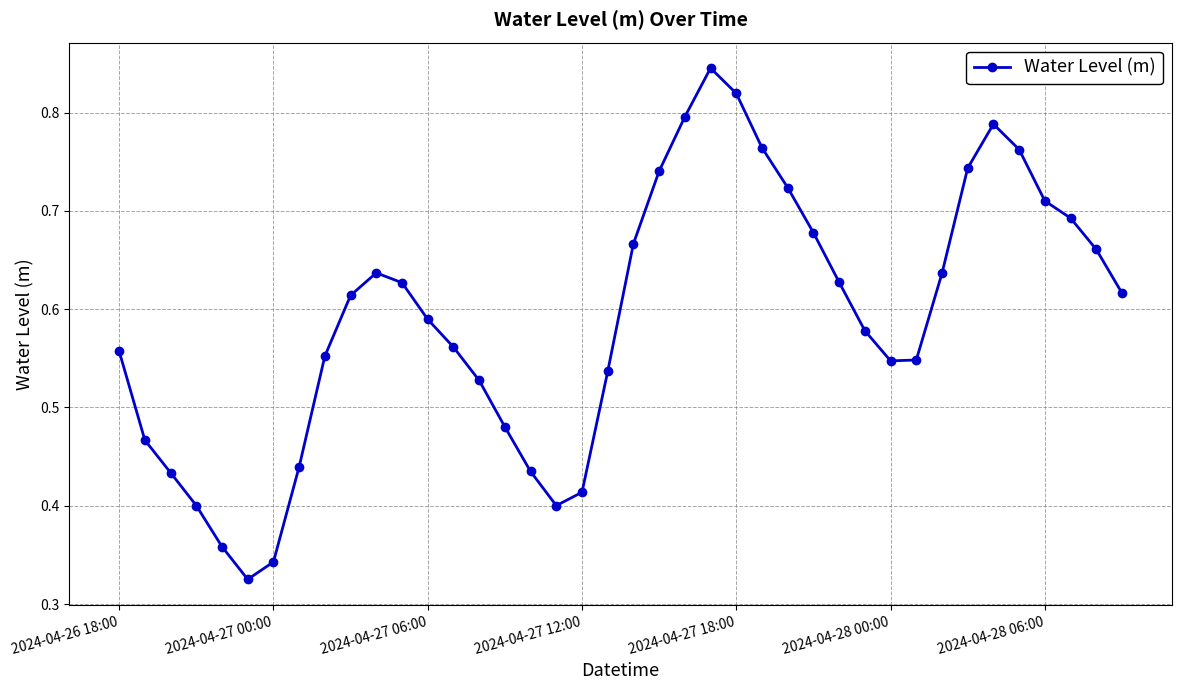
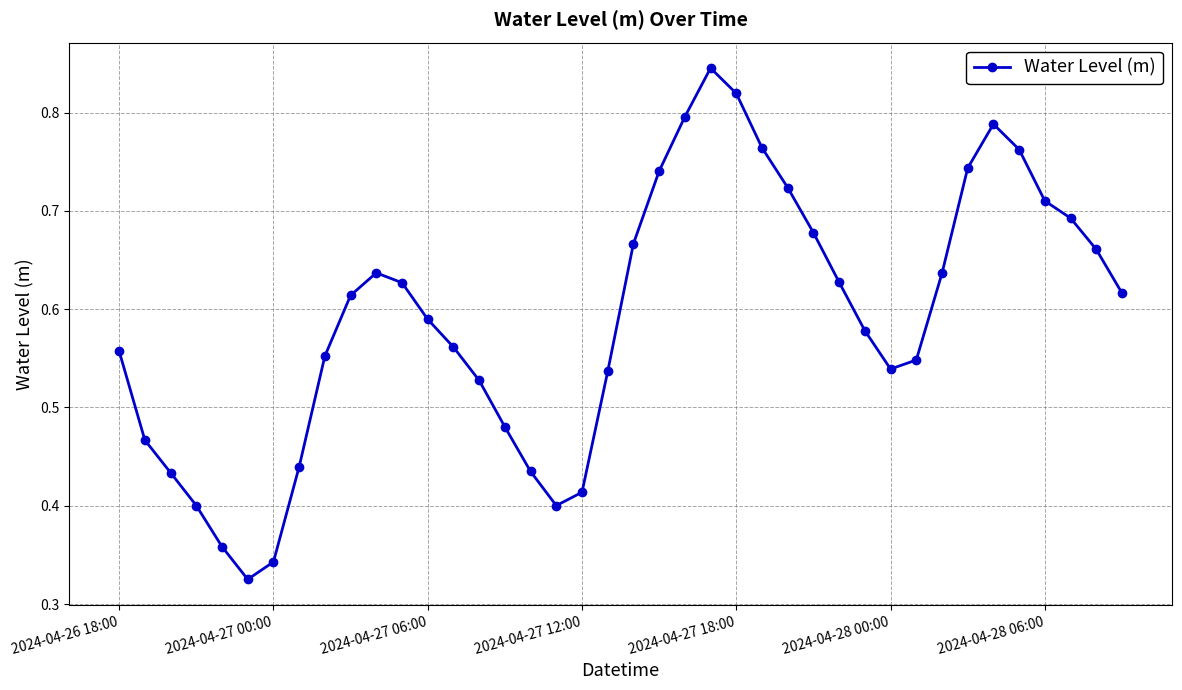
  {
    "2024-04-26 18:00": 0.56,
    "2024-04-27 00:00": 0.34,
    "2024-04-27 06:00": 0.59,
    "2024-04-27 12:00": 0.41,
    "2024-04-27 18:00": 0.82,
-   "2024-04-28 00:00": 0.55,
+   "2024-04-28 00:00": 0.54,
    "2024-04-28 06:00": 0.71
  }
